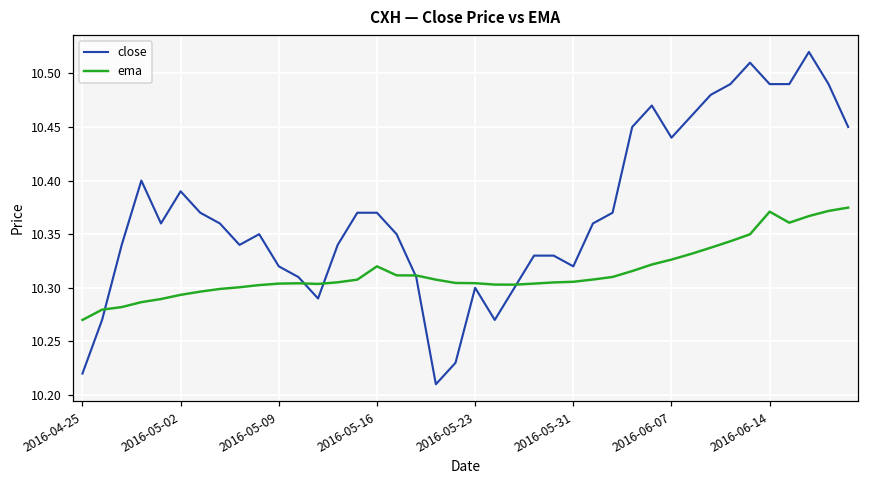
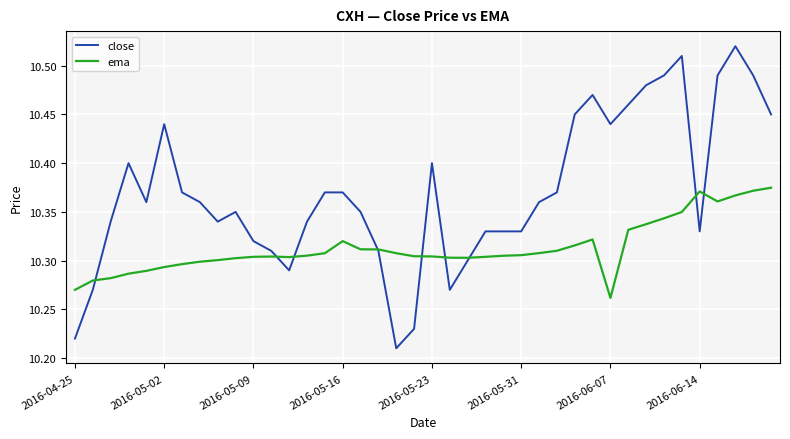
  {
    "close": {
      "2016-04-25": 10.22,
-     "2016-05-02": 10.39,
+     "2016-05-02": 10.44,
      "2016-05-09": 10.32,
      "2016-05-16": 10.37,
-     "2016-05-23": 10.3,
-     "2016-05-31": 10.32,
+     "2016-05-23": 10.4,
+     "2016-05-31": 10.33,
      "2016-06-07": 10.44,
-     "2016-06-14": 10.49
+     "2016-06-14": 10.33
    },
    "ema": {
      "2016-04-25": 10.27,
      "2016-05-02": 10.29,
      "2016-05-09": 10.30,
      "2016-05-16": 10.32,
      "2016-05-23": 10.30,
      "2016-05-31": 10.31,
-     "2016-06-07": 10.33,
+     "2016-06-07": 10.26,
      "2016-06-14": 10.37
    }
  }
